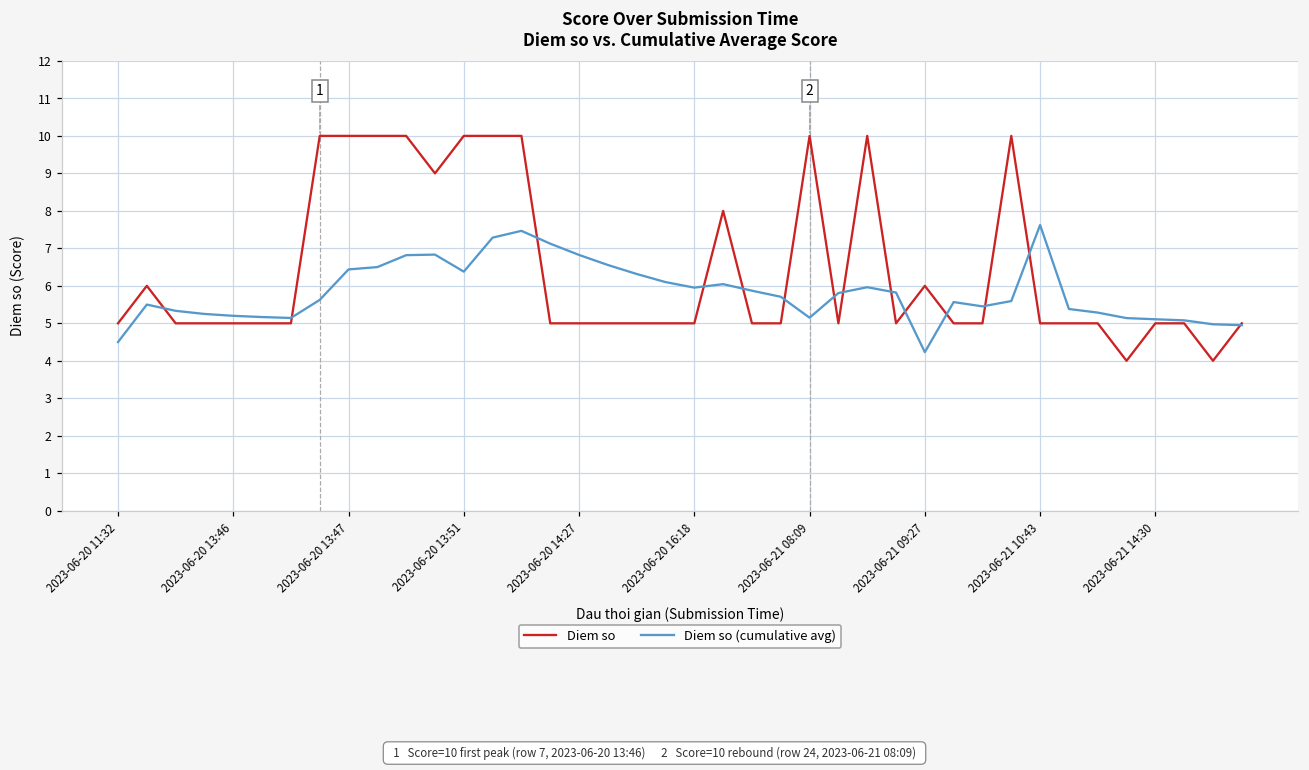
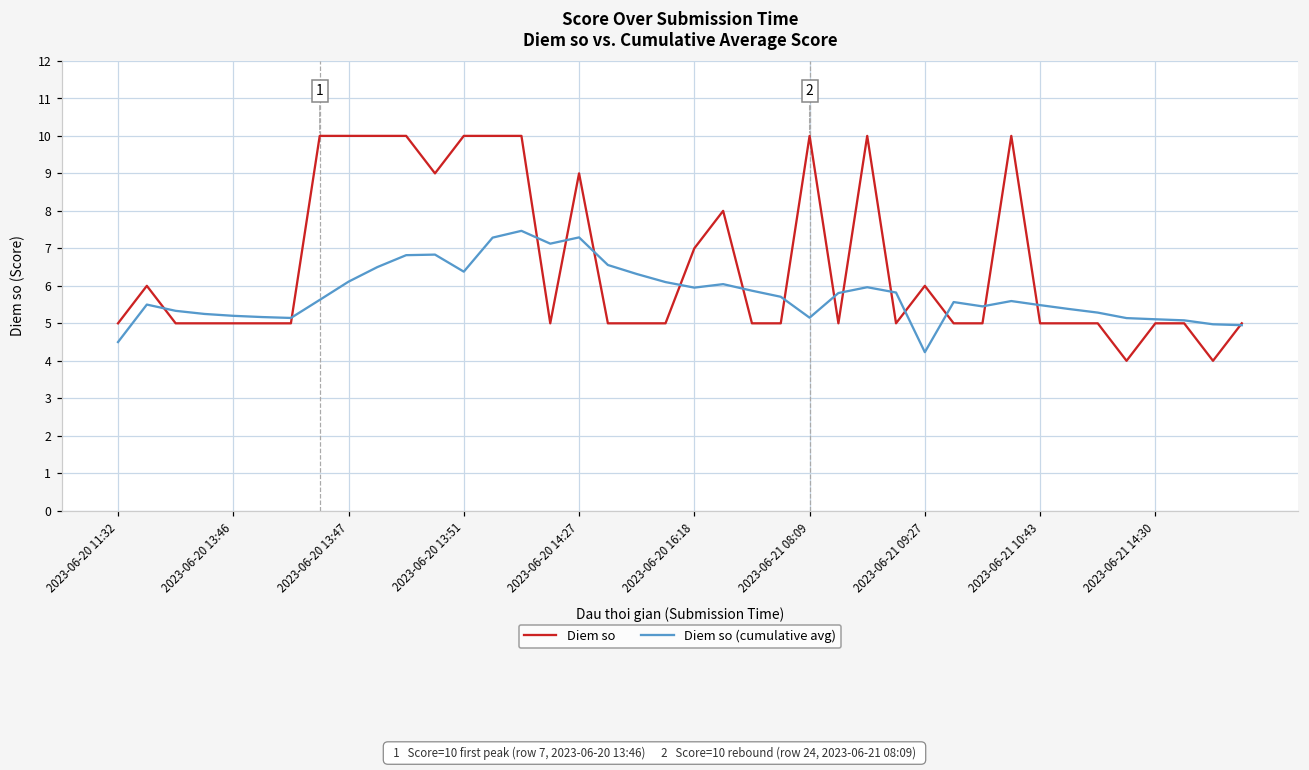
  {
    "Diem so": {
      "2023-06-20 11:32": 5,
      "2023-06-20 13:47": 10,
      "2023-06-20 13:51": 10,
-     "2023-06-20 14:27": 5,
-     "2023-06-20 16:18": 5,
+     "2023-06-20 14:27": 9,
+     "2023-06-20 16:18": 7,
      "2023-06-21 09:27": 6,
      "2023-06-21 10:43": 5,
      "2023-06-21 14:30": 5
    },
    "Diem so (cumulative avg)": {
      "2023-06-20 11:32": 4.5,
-     "2023-06-20 13:47": 6.4,
+     "2023-06-20 13:47": 6.1,
      "2023-06-20 13:51": 6.4,
-     "2023-06-20 14:27": 6.8,
+     "2023-06-20 14:27": 7.3,
      "2023-06-20 16:18": 6.0,
      "2023-06-21 08:09": 5.2,
      "2023-06-21 09:27": 4.2,
-     "2023-06-21 10:43": 7.6,
+     "2023-06-21 10:43": 5.5,
      "2023-06-21 14:30": 5.1
    }
  }
